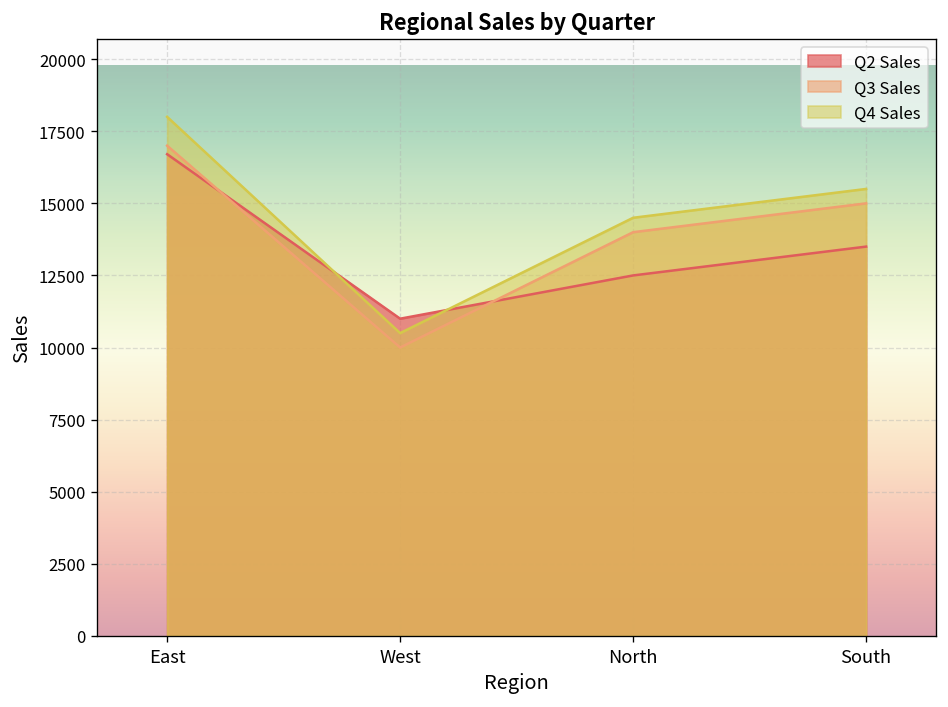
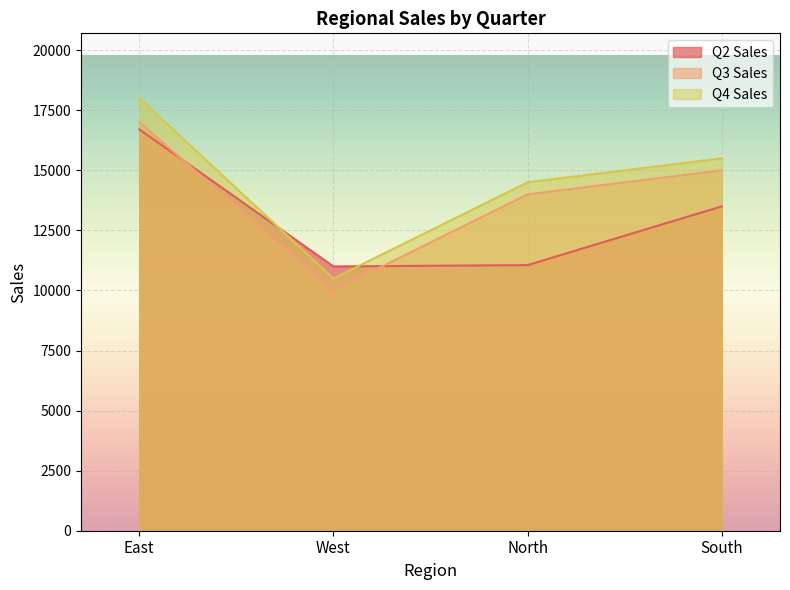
  {
    "Q2 Sales": {
      "East": 16700,
      "West": 11000,
-     "North": 12500,
+     "North": 11100,
      "South": 13500
    }
  }
